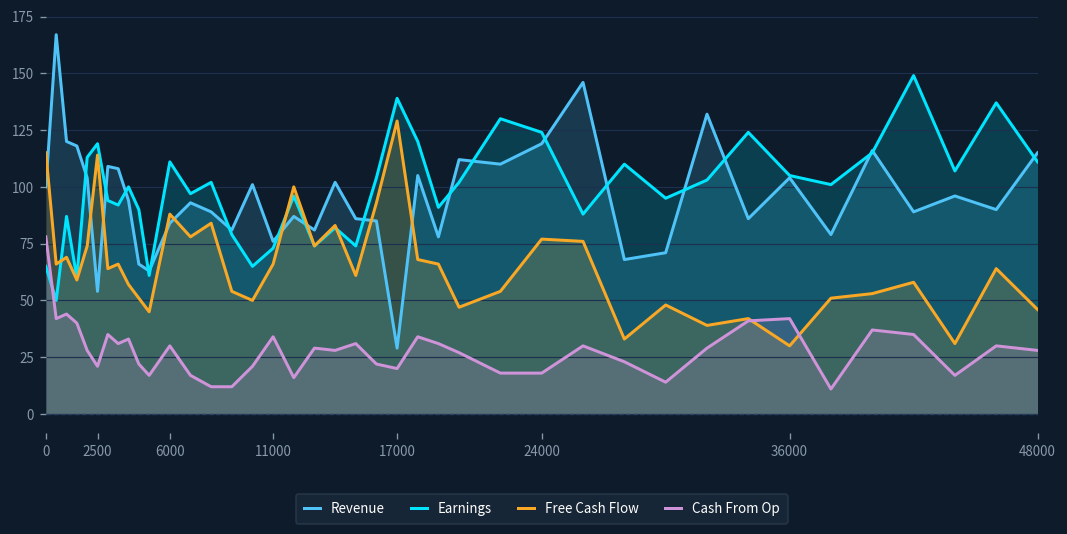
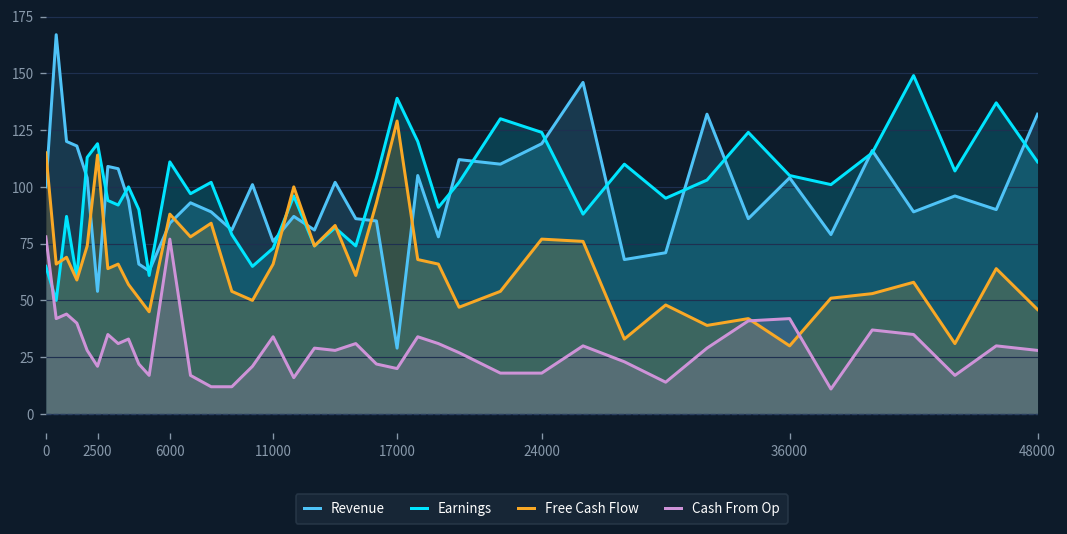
  {
    "Revenue": {
      "0": 100,
      "2500": 54,
      "6000": 84,
      "11000": 76,
      "17000": 29,
      "24000": 119,
-     "48000": 115
+     "48000": 132
    },
    "Earnings": {
      "0": 65,
      "2500": 119,
      "6000": 111,
      "11000": 73,
      "17000": 139,
      "24000": 124,
      "48000": 111
    },
    "Free Cash Flow": {
      "0": 115,
      "2500": 114,
      "6000": 88,
      "11000": 66,
      "17000": 129,
      "24000": 77,
      "36000": 30,
      "48000": 46
    },
    "Cash From Op": {
      "0": 78,
      "2500": 21,
-     "6000": 30,
+     "6000": 77,
      "11000": 34,
      "17000": 20,
      "24000": 18,
      "36000": 42,
      "48000": 28
    }
  }
